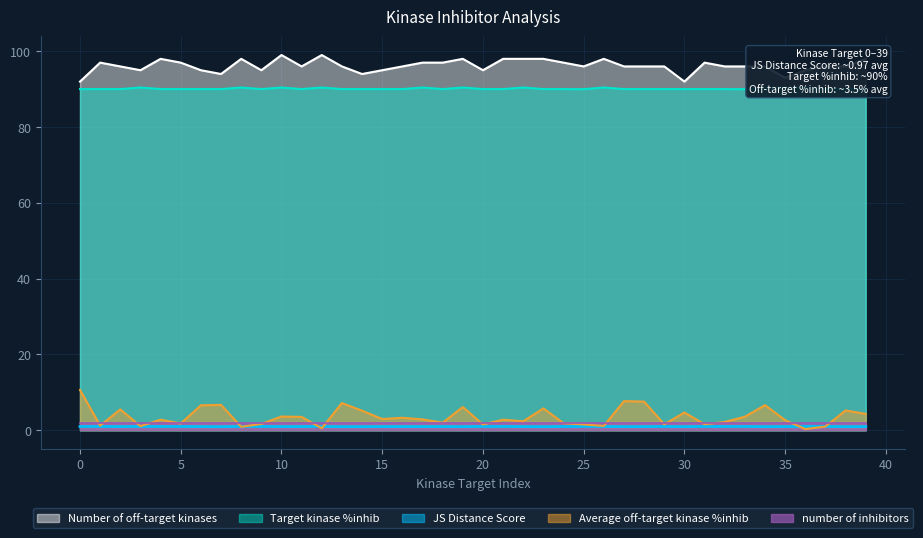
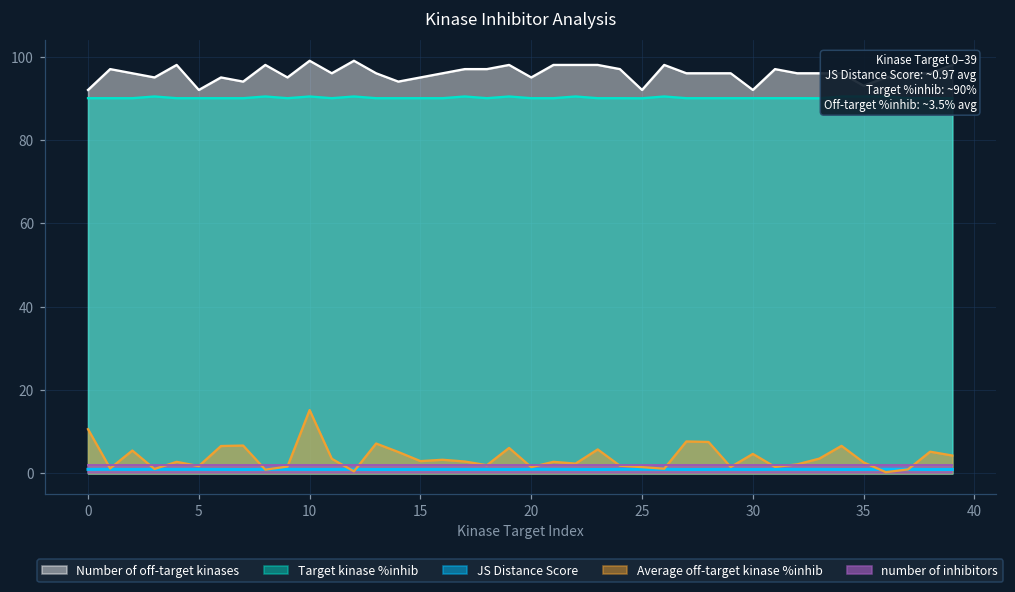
  {
    "Number of off-target kinases": {
      "0": 92,
-     "5": 97,
+     "5": 92,
      "10": 99,
      "15": 95,
      "20": 95,
-     "25": 96,
+     "25": 92,
      "30": 92
    },
    "Average off-target kinase %inhib": {
      "0": 11,
-     "10": 4,
+     "10": 15,
      "15": 3,
      "30": 5
    },
    "number of inhibitors": {
      "0": 2,
      "10": 2,
      "15": 2,
      "30": 2
    }
  }
